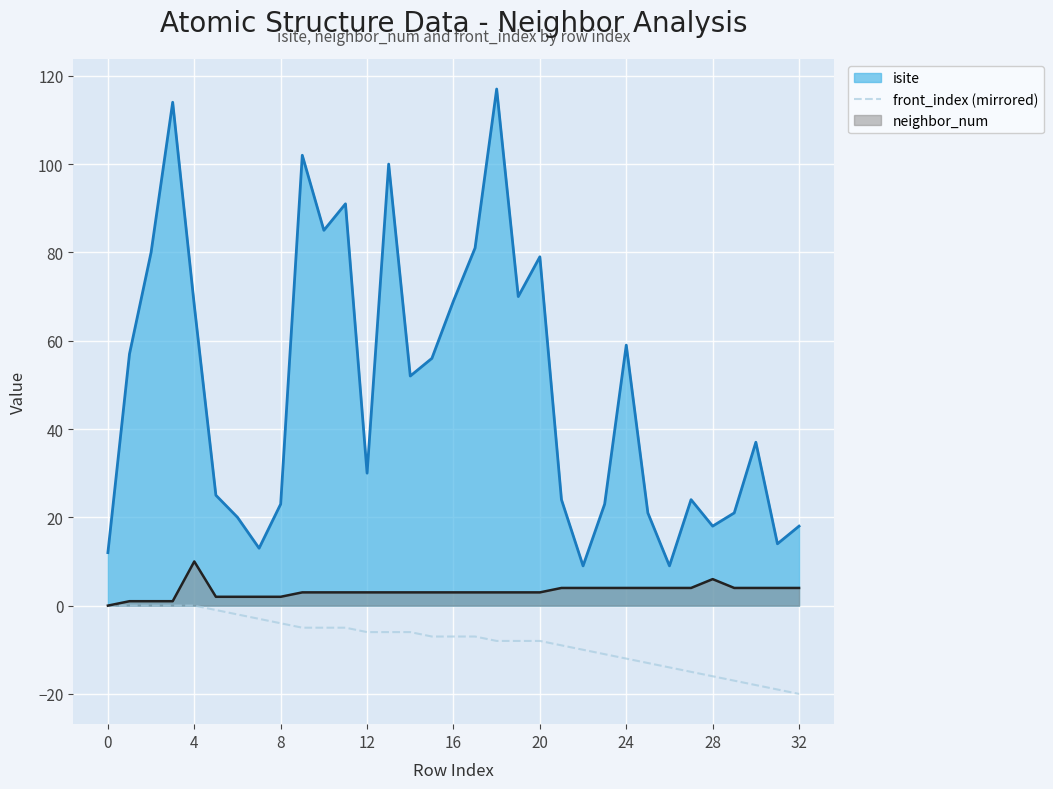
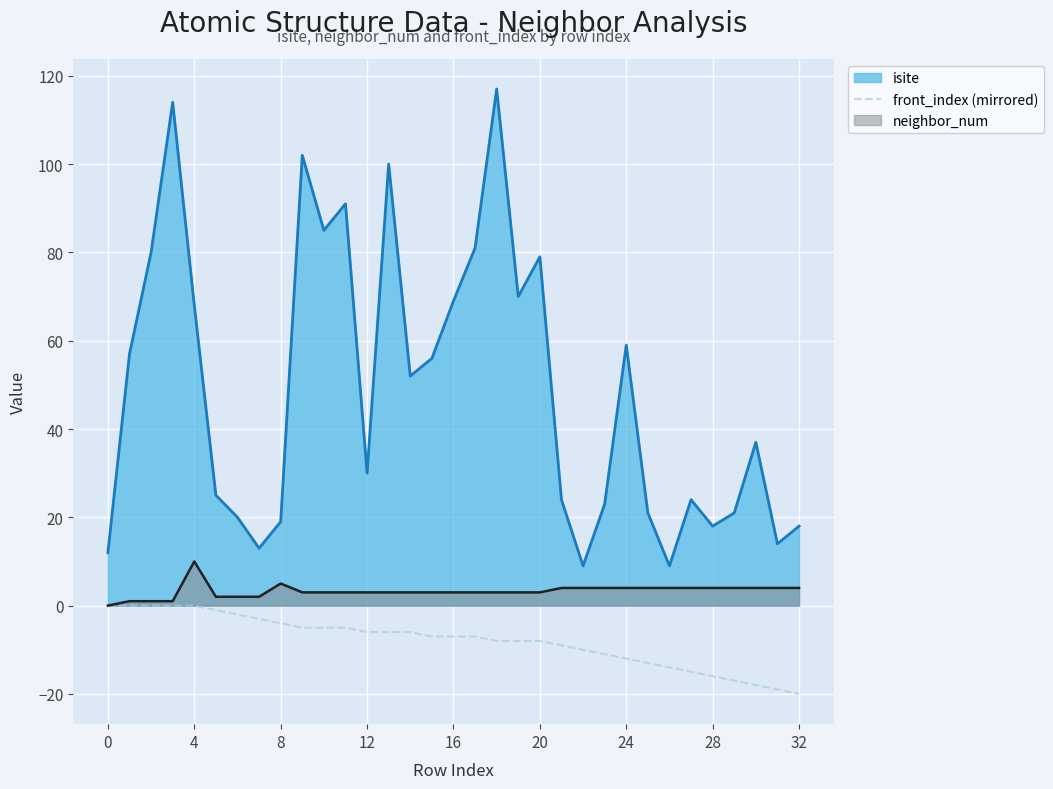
  {
    "isite": {
      "0": 12,
      "4": 68,
-     "8": 23,
+     "8": 19,
      "12": 30,
      "16": 69,
      "20": 79,
      "24": 59,
      "28": 18,
      "32": 18
    },
    "front_index (mirrored)": {
      "4": 0,
      "8": -4,
      "12": -6,
      "16": -7,
      "20": -8,
      "24": -12,
      "28": -16,
      "32": -20
    },
    "neighbor_num": {
      "4": 10,
-     "8": 2,
+     "8": 5,
      "12": 3,
      "16": 3,
      "20": 3,
      "24": 4,
-     "28": 6,
+     "28": 4,
      "32": 4
    }
  }
